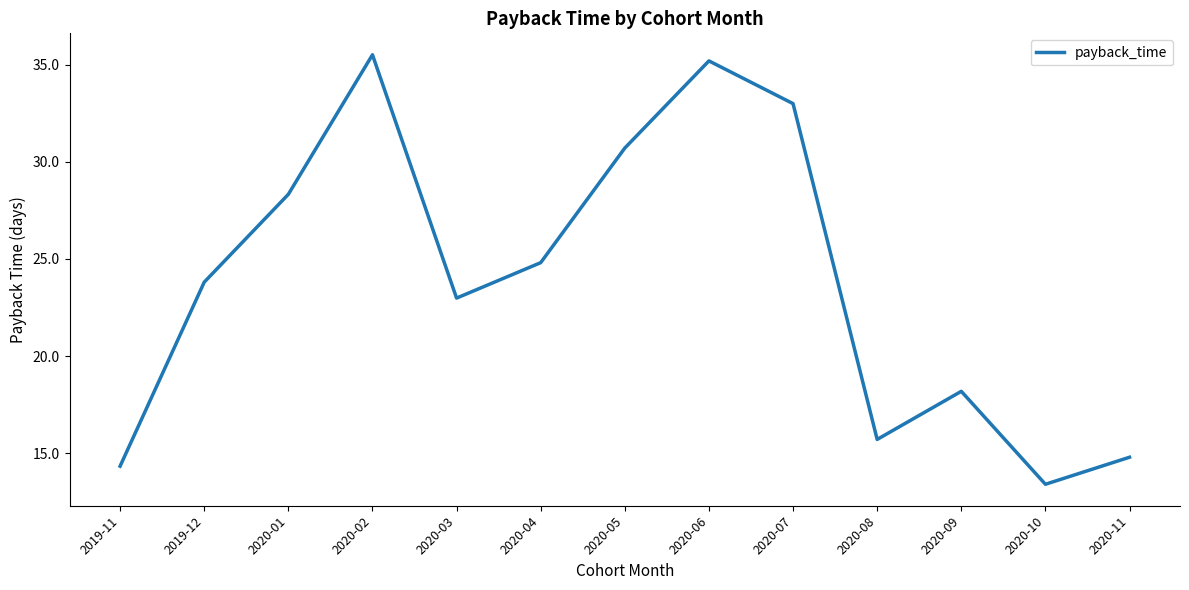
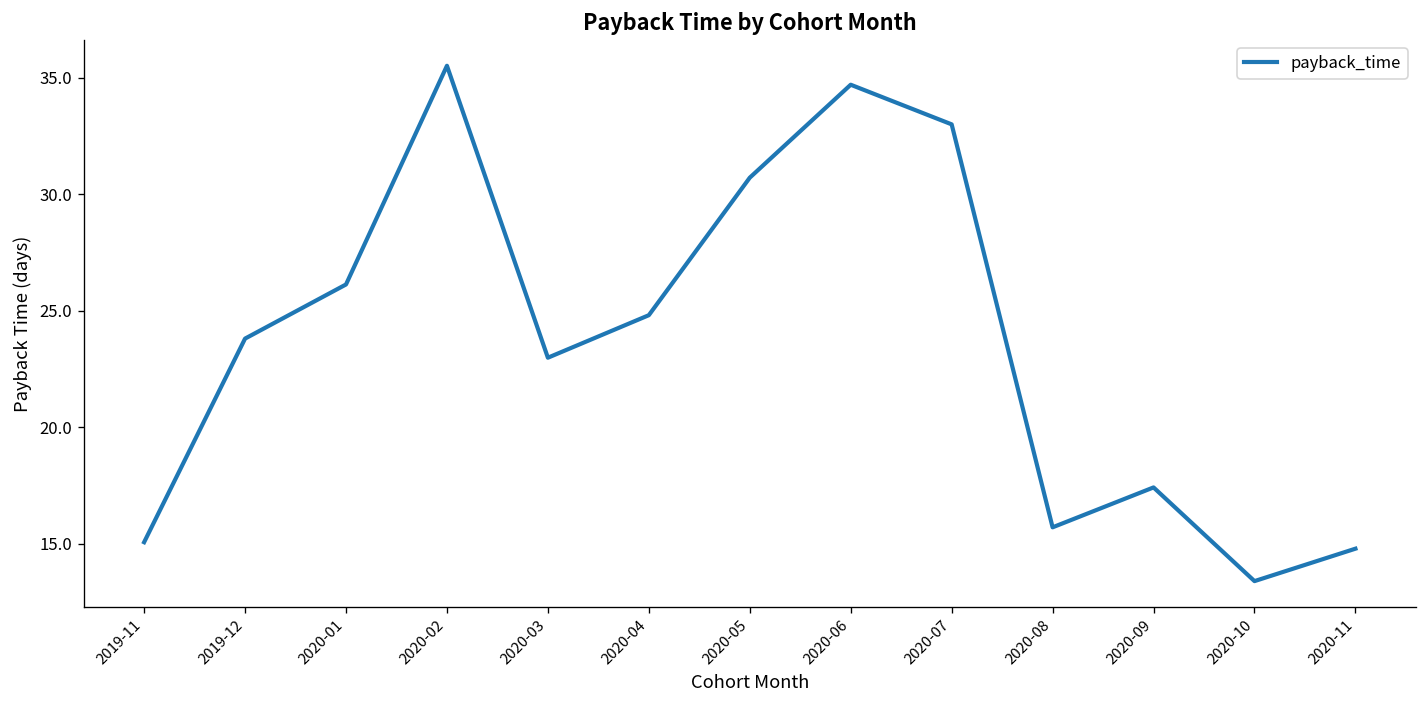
  {
-   "2019-11": 14.3,
+   "2019-11": 15.1,
    "2019-12": 23.8,
-   "2020-01": 28.3,
+   "2020-01": 26.1,
    "2020-02": 35.5,
    "2020-03": 23.0,
    "2020-04": 24.8,
    "2020-05": 30.7,
-   "2020-06": 35.2,
+   "2020-06": 34.7,
    "2020-07": 33.0,
    "2020-08": 15.7,
-   "2020-09": 18.2,
+   "2020-09": 17.4,
    "2020-10": 13.4,
    "2020-11": 14.8
  }
